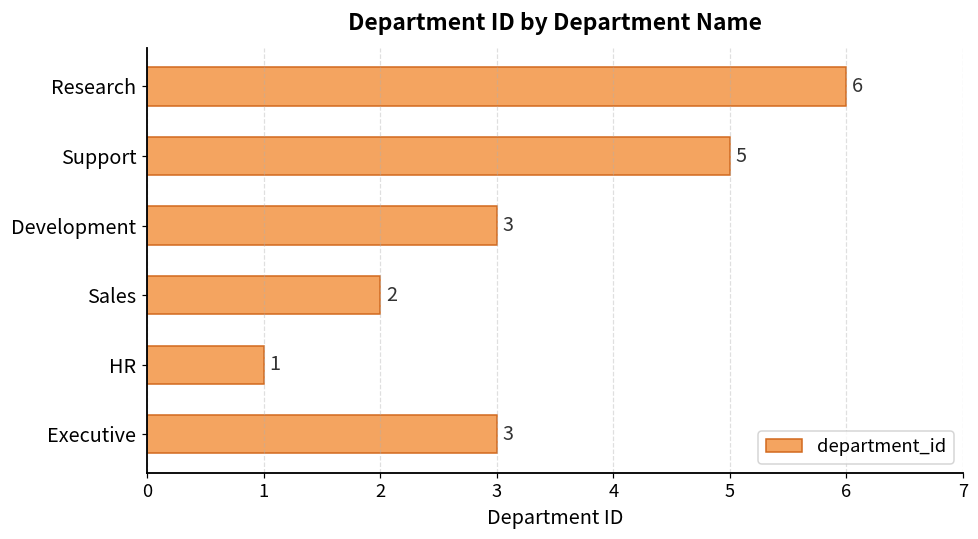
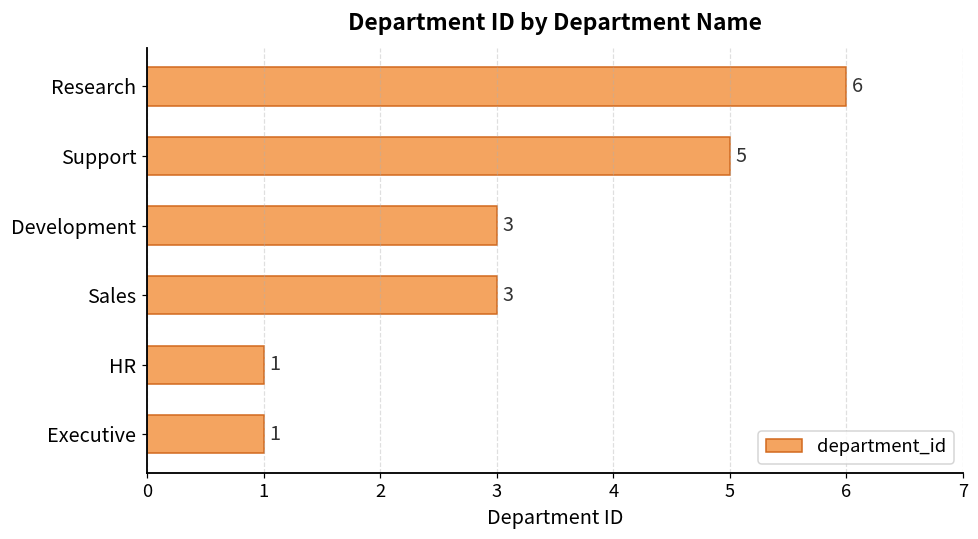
  {
    "Research": 6,
    "Support": 5,
    "Development": 3,
-   "Sales": 2,
+   "Sales": 3,
    "HR": 1,
-   "Executive": 3
+   "Executive": 1
  }
